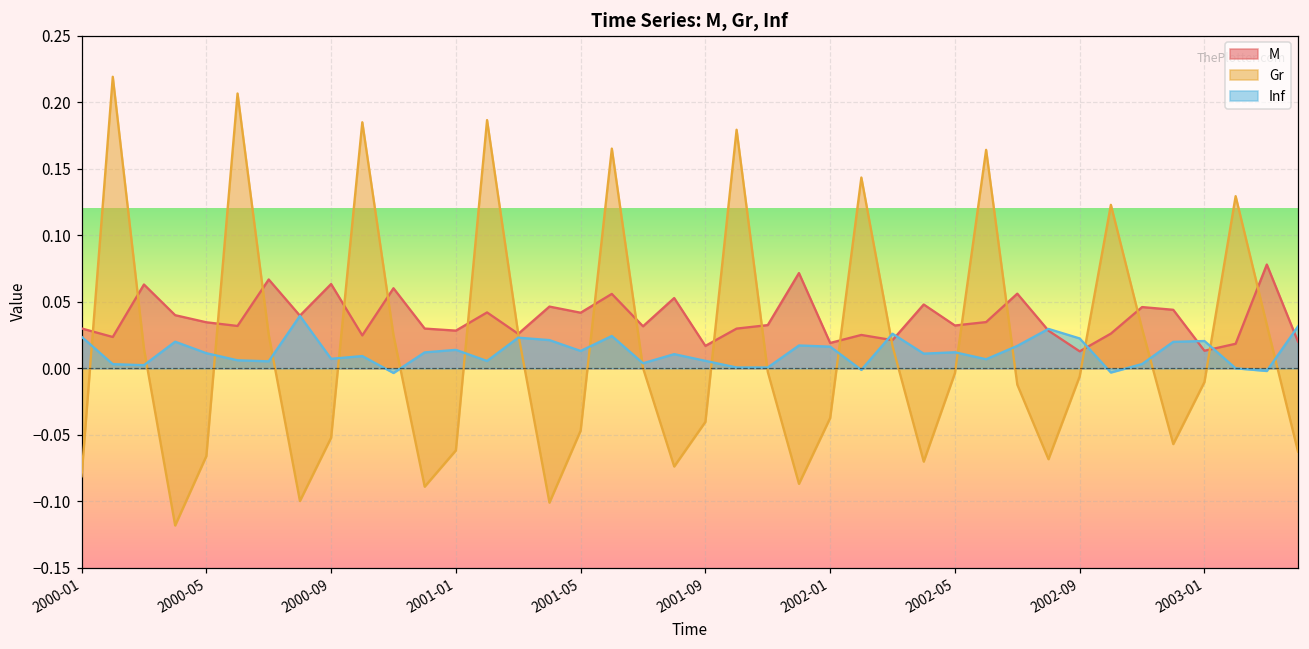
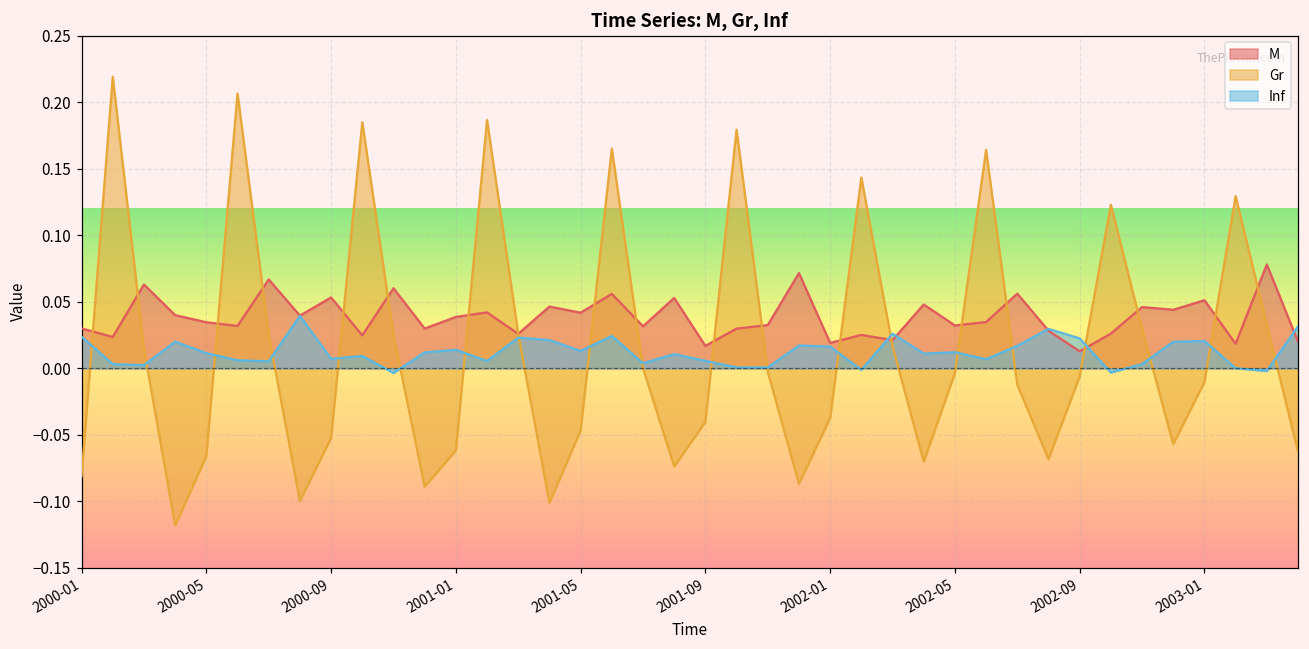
  {
    "M": {
      "2000-01": 0.030,
      "2000-05": 0.035,
-     "2000-09": 0.063,
-     "2001-01": 0.028,
+     "2000-09": 0.053,
+     "2001-01": 0.039,
      "2001-05": 0.042,
      "2001-09": 0.017,
      "2002-01": 0.019,
      "2002-05": 0.032,
      "2002-09": 0.013,
-     "2003-01": 0.013
+     "2003-01": 0.051
    }
  }
